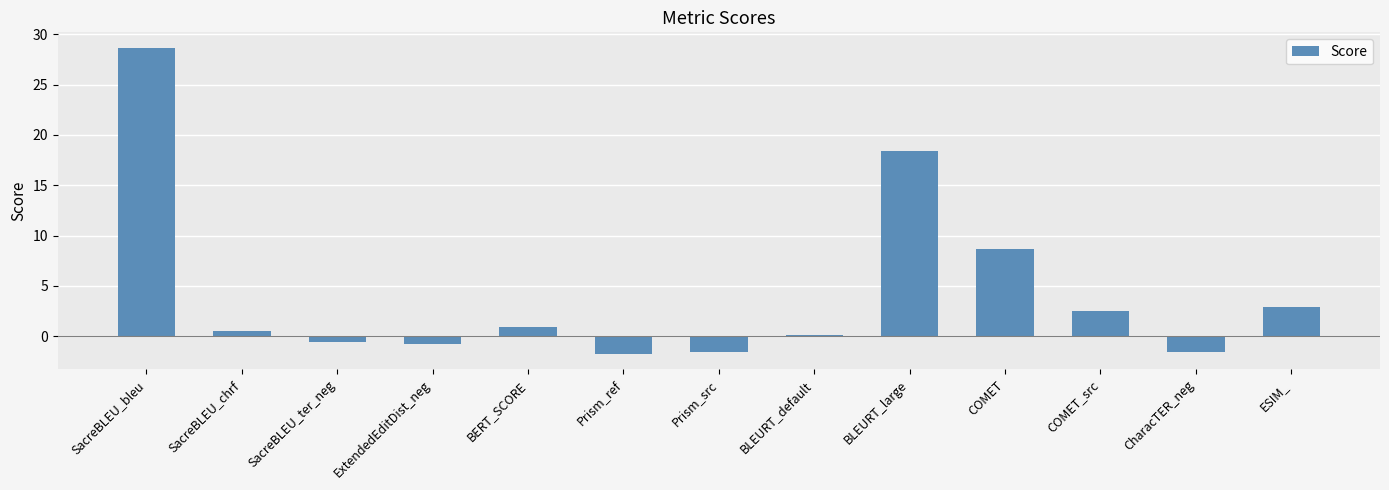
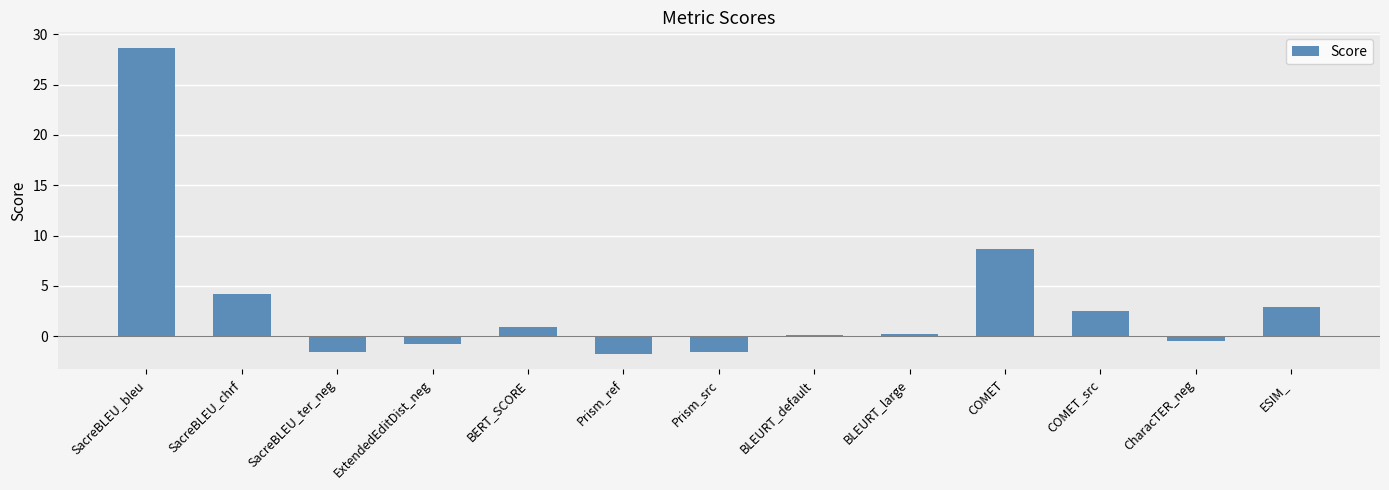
  {
    "SacreBLEU_bleu": 28.7,
-   "SacreBLEU_chrf": 0.6,
-   "SacreBLEU_ter_neg": -0.6,
+   "SacreBLEU_chrf": 4.2,
+   "SacreBLEU_ter_neg": -1.6,
    "ExtendedEditDist_neg": -0.7,
    "BERT_SCORE": 0.9,
    "Prism_ref": -1.8,
    "Prism_src": -1.6,
-   "BLEURT_large": 18.4,
+   "BLEURT_large": 0.2,
    "COMET": 8.6,
    "COMET_src": 2.5,
-   "CharacTER_neg": -1.6,
+   "CharacTER_neg": -0.5,
    "ESIM_": 2.9
  }
